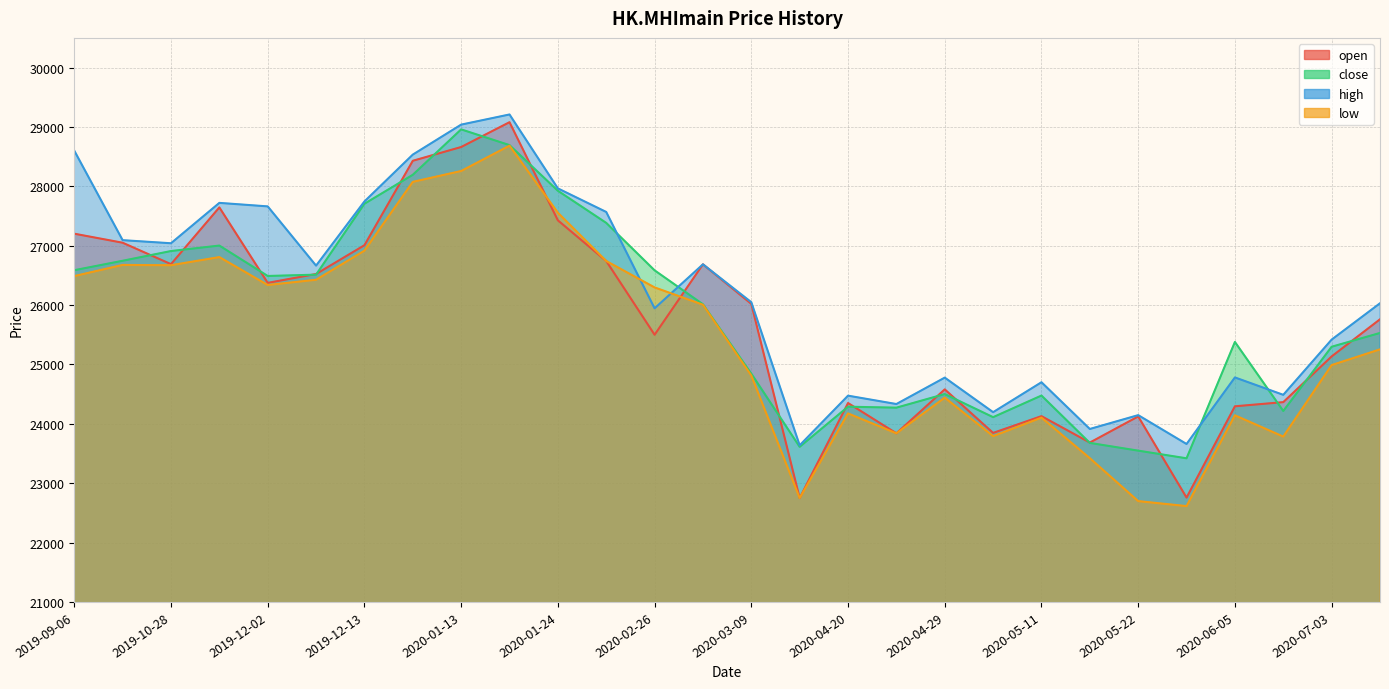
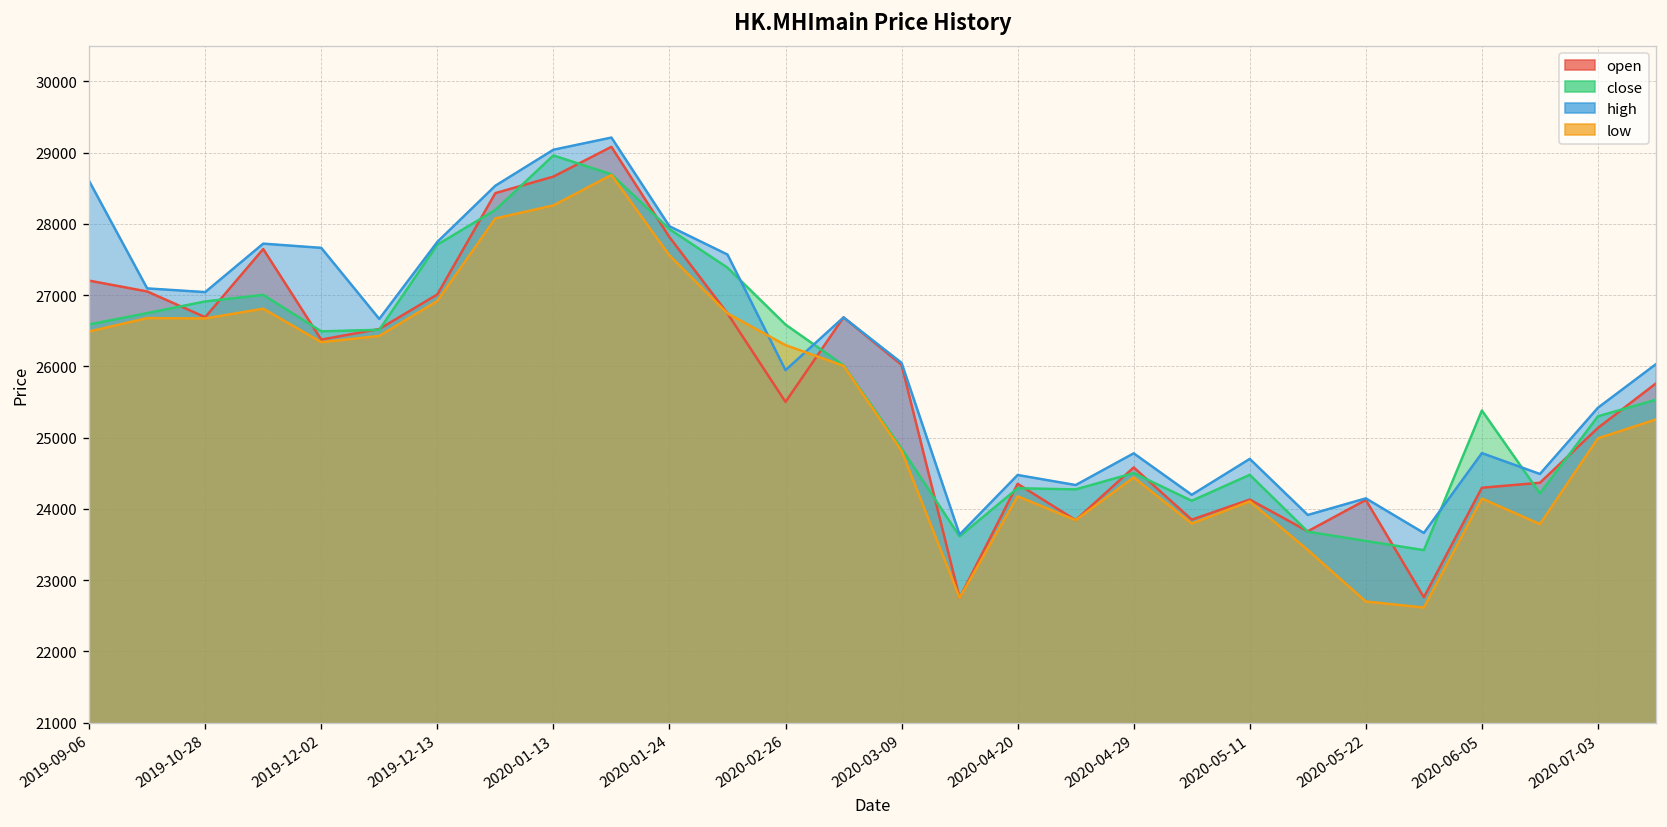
  {
    "open": {
      "2019-09-06": 27200,
      "2019-12-13": 27000,
      "2020-01-13": 28700,
-     "2020-01-24": 27400,
+     "2020-01-24": 27800,
      "2020-02-26": 25500,
      "2020-04-20": 24400,
      "2020-04-29": 24600,
      "2020-06-05": 24300,
      "2020-07-03": 25100
    },
    "close": {
      "2019-09-06": 26600,
      "2019-10-28": 26900,
      "2019-12-02": 26500,
      "2020-01-13": 29000,
      "2020-02-26": 26600,
      "2020-04-20": 24300,
      "2020-04-29": 24500,
      "2020-05-11": 24500,
      "2020-05-22": 23500,
      "2020-06-05": 25400,
      "2020-07-03": 25300
    },
    "high": {
      "2019-09-06": 28600,
      "2019-10-28": 27000,
      "2019-12-02": 27700,
      "2020-01-13": 29000,
      "2020-02-26": 25900,
      "2020-04-20": 24500,
      "2020-04-29": 24800,
      "2020-05-11": 24700,
      "2020-06-05": 24800,
      "2020-07-03": 25400
    },
    "low": {
      "2019-09-06": 26500,
      "2019-12-13": 26900,
      "2020-01-13": 28300,
      "2020-01-24": 27600,
      "2020-02-26": 26300,
      "2020-04-20": 24200,
      "2020-04-29": 24400,
      "2020-05-22": 22700,
      "2020-06-05": 24100,
      "2020-07-03": 25000
    }
  }
